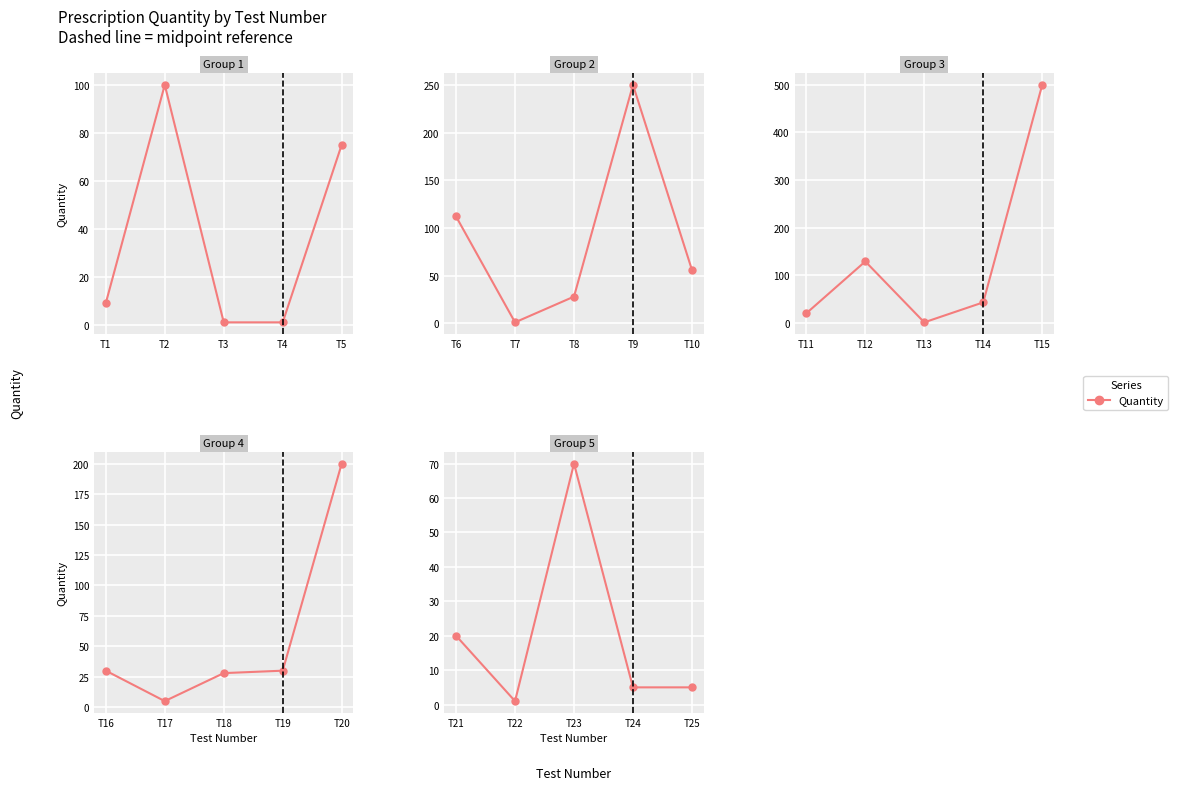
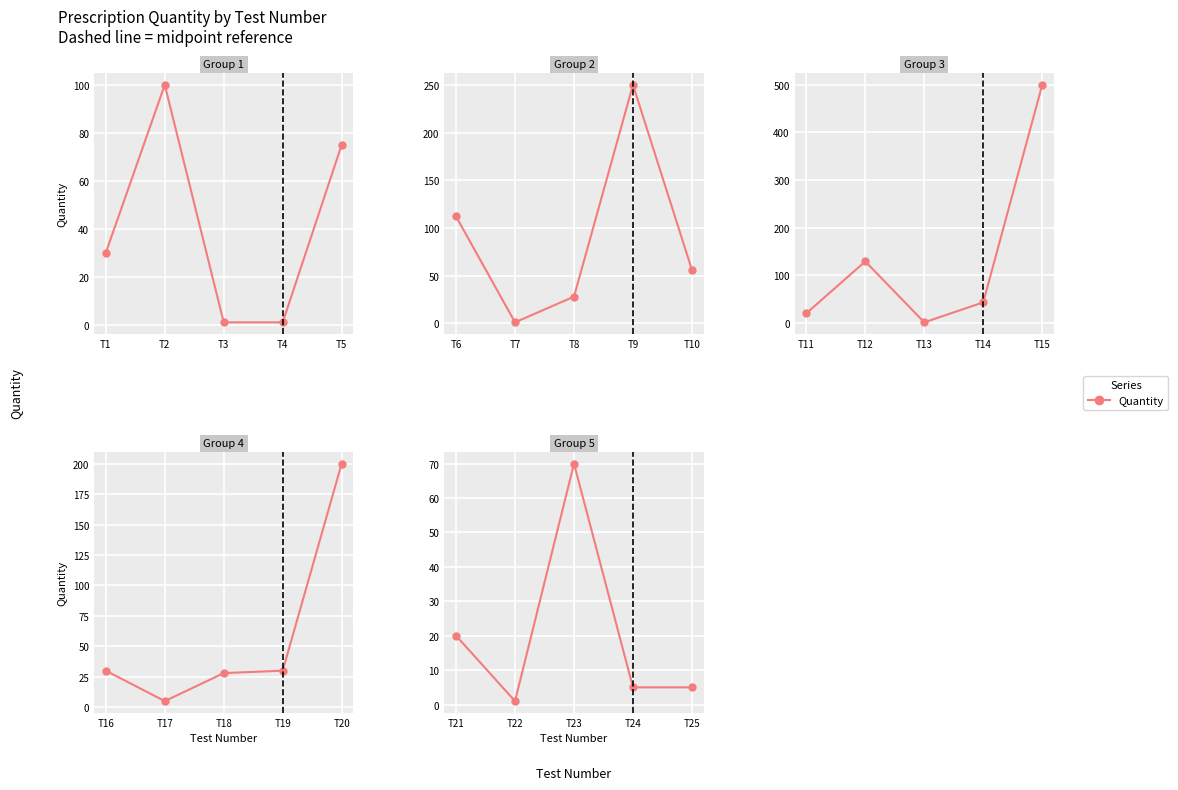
  {
    "Group 1": {
-     "T1": 9,
+     "T1": 30,
      "T2": 100,
      "T3": 1,
      "T4": 1,
      "T5": 75
    },
    "Group 2": {
      "T6": 110,
      "T7": 0,
      "T8": 30,
      "T9": 250,
      "T10": 60
    },
    "Group 3": {
      "T11": 20,
      "T12": 130,
      "T13": 0,
      "T14": 40,
      "T15": 500
    },
    "Group 4": {
      "T16": 30,
      "T17": 5,
      "T18": 28,
      "T19": 30,
      "T20": 200
    },
    "Group 5": {
      "T21": 20,
      "T22": 1,
      "T23": 70,
      "T24": 5,
      "T25": 5
    }
  }
